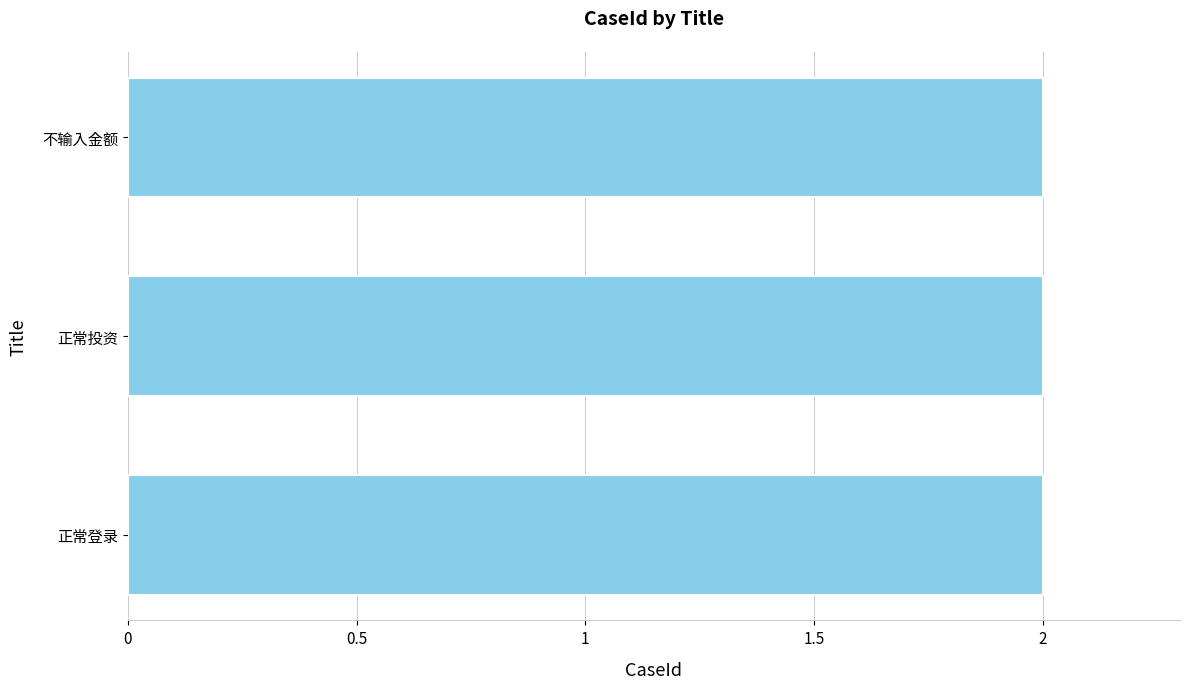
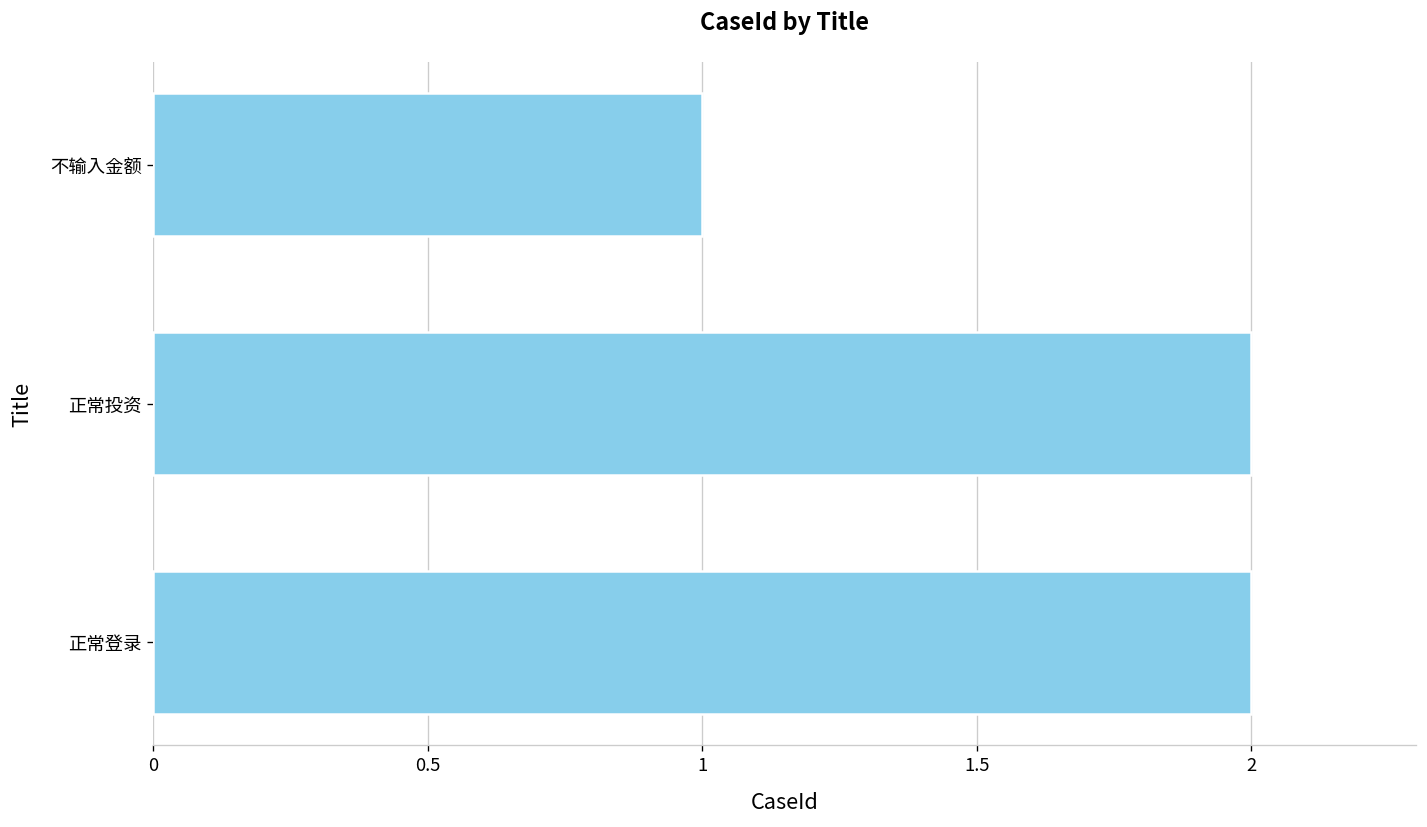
  {
-   "不输入金额": 2,
+   "不输入金额": 1,
    "正常投资": 2,
    "正常登录": 2
  }
